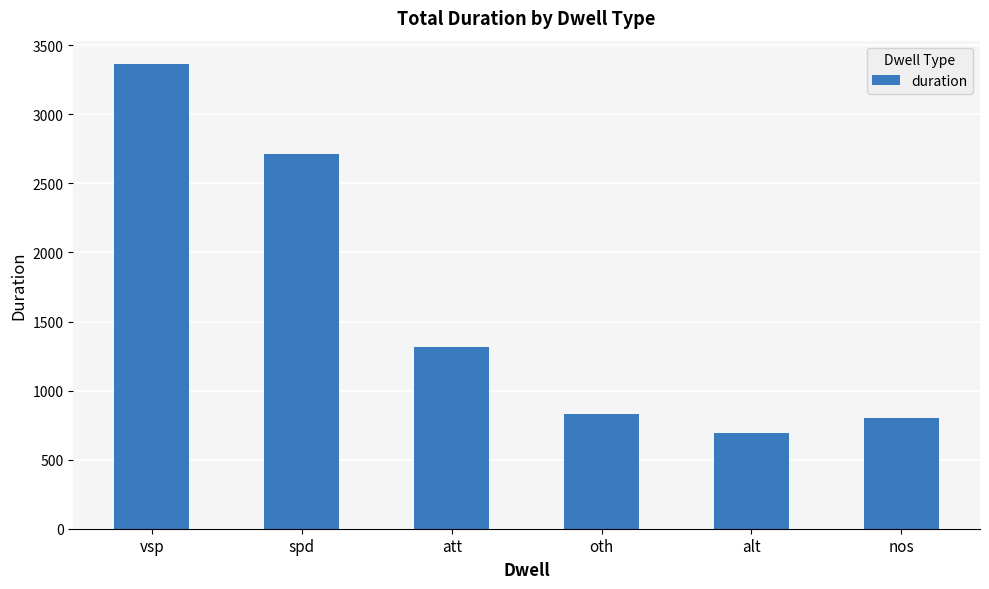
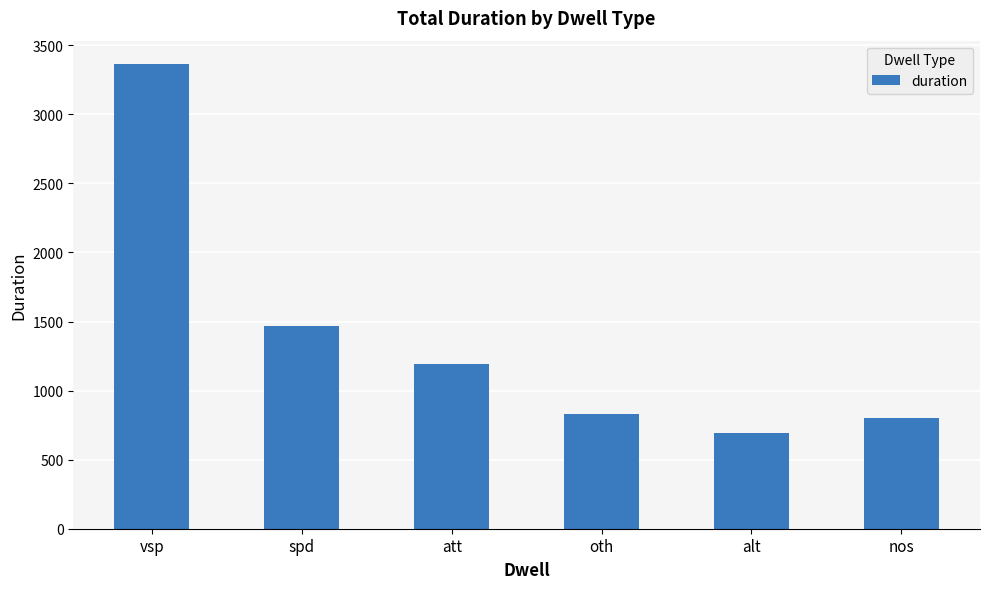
  {
    "vsp": 3370,
-   "spd": 2720,
-   "att": 1310,
+   "spd": 1470,
+   "att": 1200,
    "oth": 830,
    "alt": 690,
    "nos": 800
  }
